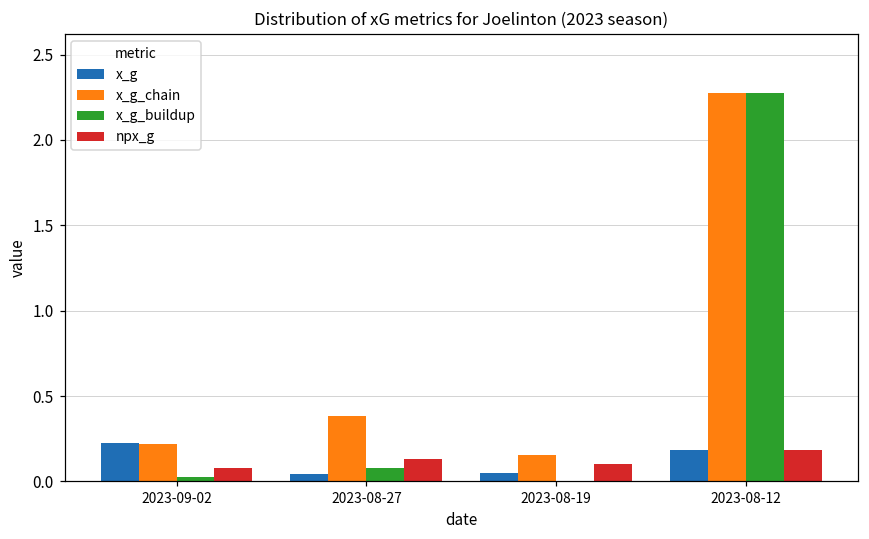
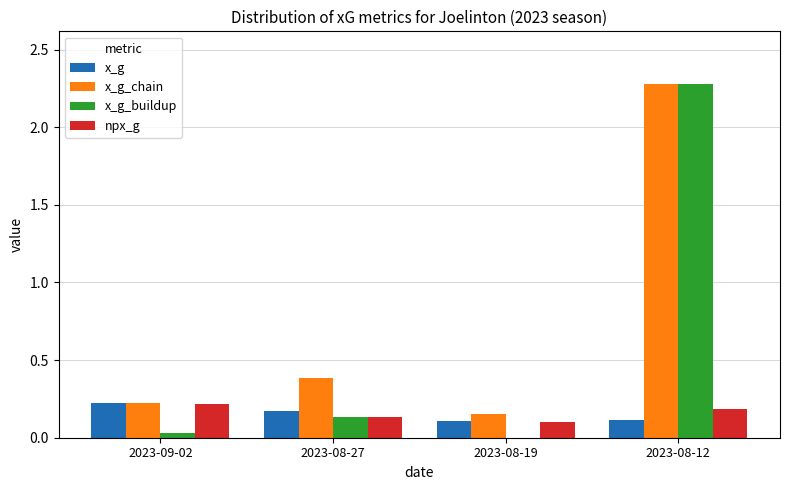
  {
    "x_g": {
      "2023-09-02": 0.22,
-     "2023-08-27": 0.04,
-     "2023-08-19": 0.05,
-     "2023-08-12": 0.18
+     "2023-08-27": 0.17,
+     "2023-08-19": 0.11,
+     "2023-08-12": 0.12
    },
    "x_g_chain": {
      "2023-09-02": 0.22,
      "2023-08-27": 0.38,
      "2023-08-19": 0.15,
      "2023-08-12": 2.28
    },
    "x_g_buildup": {
      "2023-09-02": 0.03,
-     "2023-08-27": 0.08,
+     "2023-08-27": 0.13,
      "2023-08-19": 0.00,
      "2023-08-12": 2.28
    },
    "npx_g": {
-     "2023-09-02": 0.08,
+     "2023-09-02": 0.22,
      "2023-08-27": 0.13,
      "2023-08-19": 0.10,
      "2023-08-12": 0.18
    }
  }
